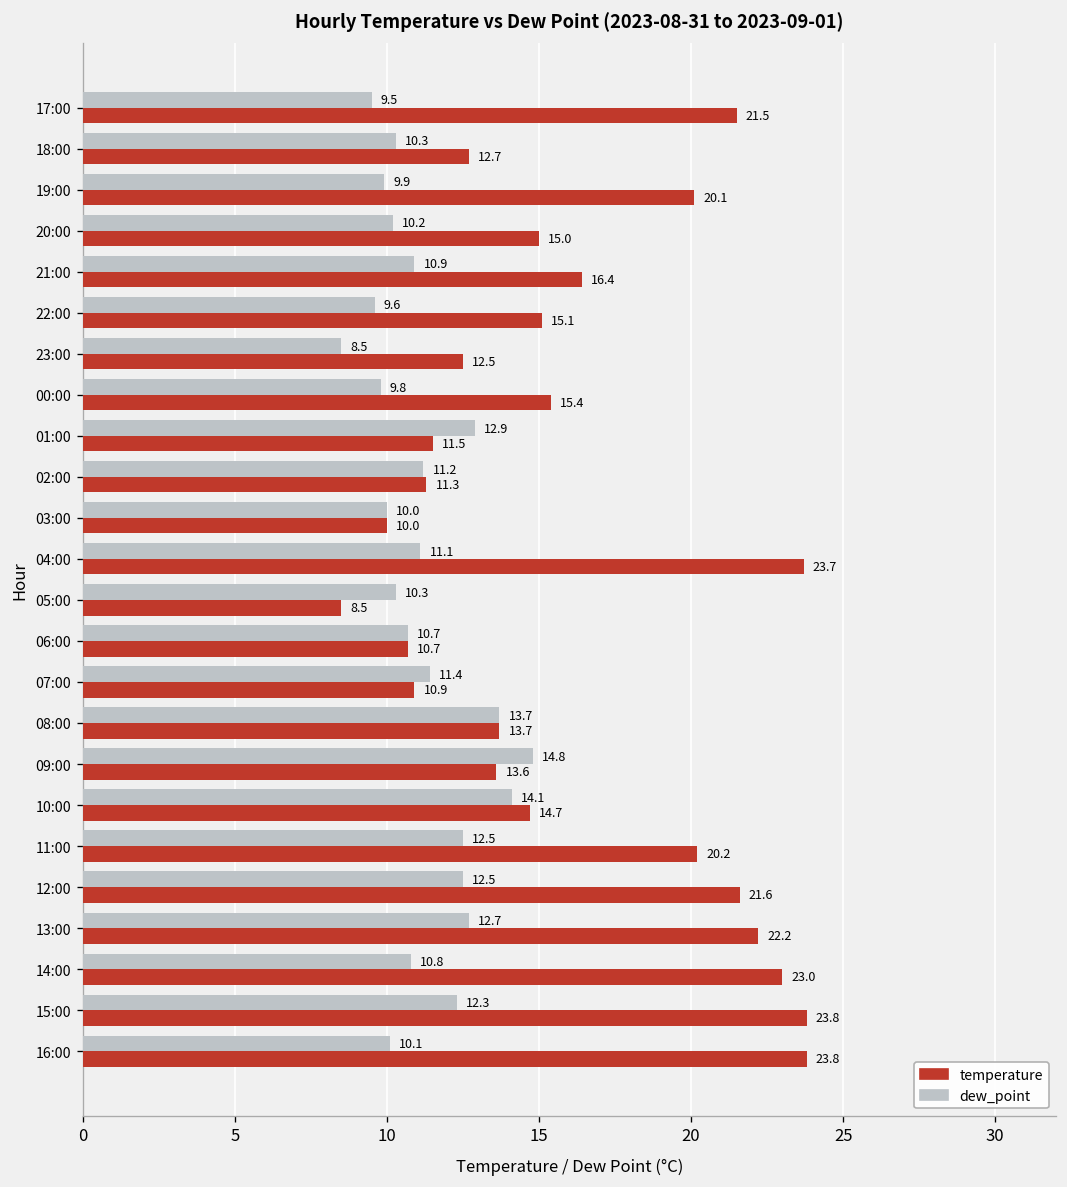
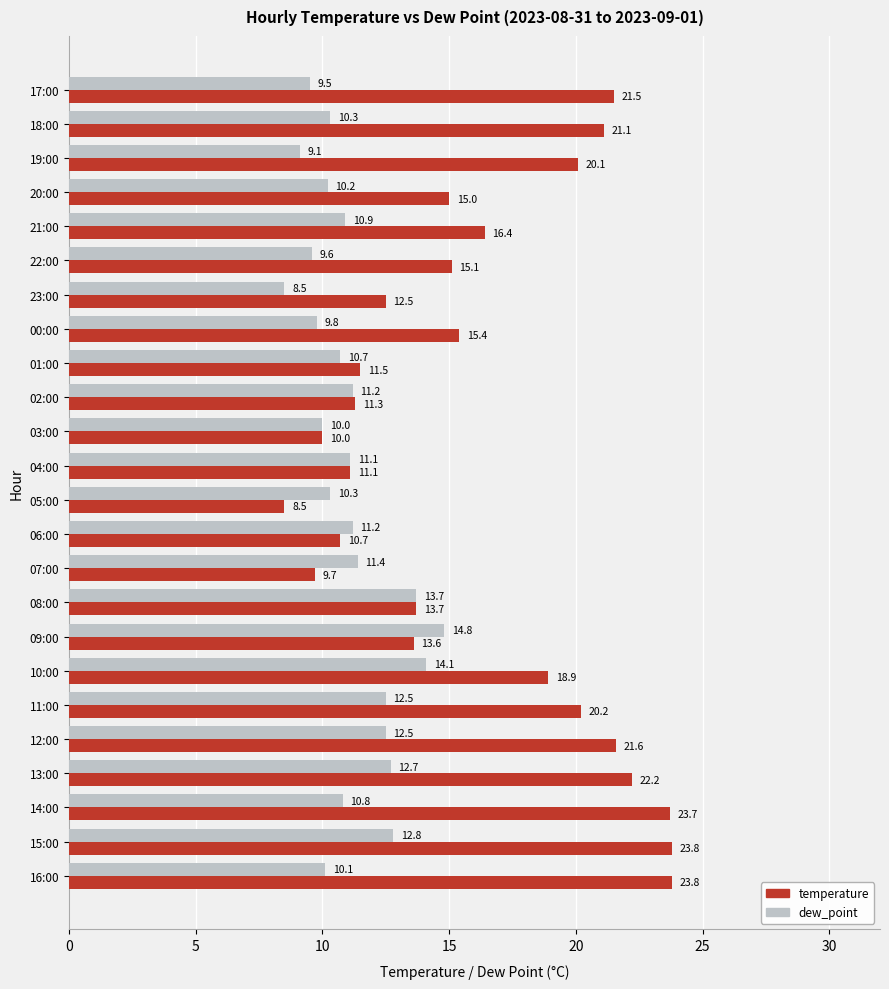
  {
    "temperature": {
      "17:00": 21.5,
-     "18:00": 12.7,
+     "18:00": 21.1,
      "19:00": 20.1,
      "20:00": 15.0,
      "21:00": 16.4,
      "22:00": 15.1,
      "23:00": 12.5,
      "00:00": 15.4,
      "01:00": 11.5,
      "02:00": 11.3,
      "03:00": 10.0,
-     "04:00": 23.7,
+     "04:00": 11.1,
      "05:00": 8.5,
      "06:00": 10.7,
-     "07:00": 10.9,
+     "07:00": 9.7,
      "08:00": 13.7,
      "09:00": 13.6,
-     "10:00": 14.7,
+     "10:00": 18.9,
      "11:00": 20.2,
      "12:00": 21.6,
      "13:00": 22.2,
-     "14:00": 23.0,
+     "14:00": 23.7,
      "15:00": 23.8,
      "16:00": 23.8
    },
    "dew_point": {
      "17:00": 9.5,
      "18:00": 10.3,
-     "19:00": 9.9,
+     "19:00": 9.1,
      "20:00": 10.2,
      "21:00": 10.9,
      "22:00": 9.6,
      "23:00": 8.5,
      "00:00": 9.8,
-     "01:00": 12.9,
+     "01:00": 10.7,
      "02:00": 11.2,
      "03:00": 10.0,
      "04:00": 11.1,
      "05:00": 10.3,
-     "06:00": 10.7,
+     "06:00": 11.2,
      "07:00": 11.4,
      "08:00": 13.7,
      "09:00": 14.8,
      "10:00": 14.1,
      "11:00": 12.5,
      "12:00": 12.5,
      "13:00": 12.7,
      "14:00": 10.8,
-     "15:00": 12.3,
+     "15:00": 12.8,
      "16:00": 10.1
    }
  }
